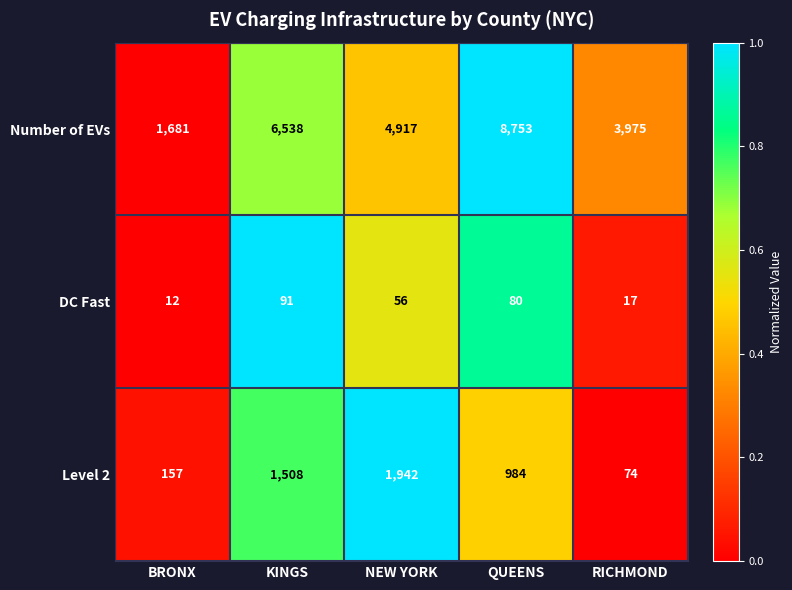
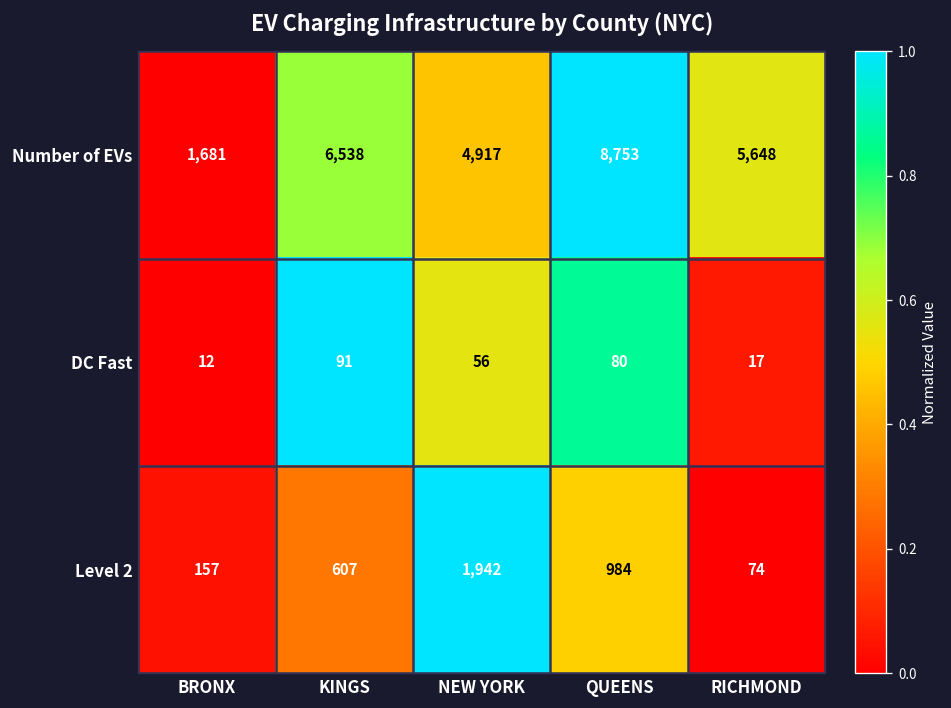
  {
    "Number of EVs": {
      "BRONX": "1,681",
      "KINGS": "6,538",
      "NEW YORK": "4,917",
      "QUEENS": "8,753",
-     "RICHMOND": "3,975"
+     "RICHMOND": "5,648"
    },
    "DC Fast": {
      "BRONX": "12",
      "KINGS": "91",
      "NEW YORK": "56",
      "QUEENS": "80",
      "RICHMOND": "17"
    },
    "Level 2": {
      "BRONX": "157",
-     "KINGS": "1,508",
+     "KINGS": "607",
      "NEW YORK": "1,942",
      "QUEENS": "984",
      "RICHMOND": "74"
    }
  }
